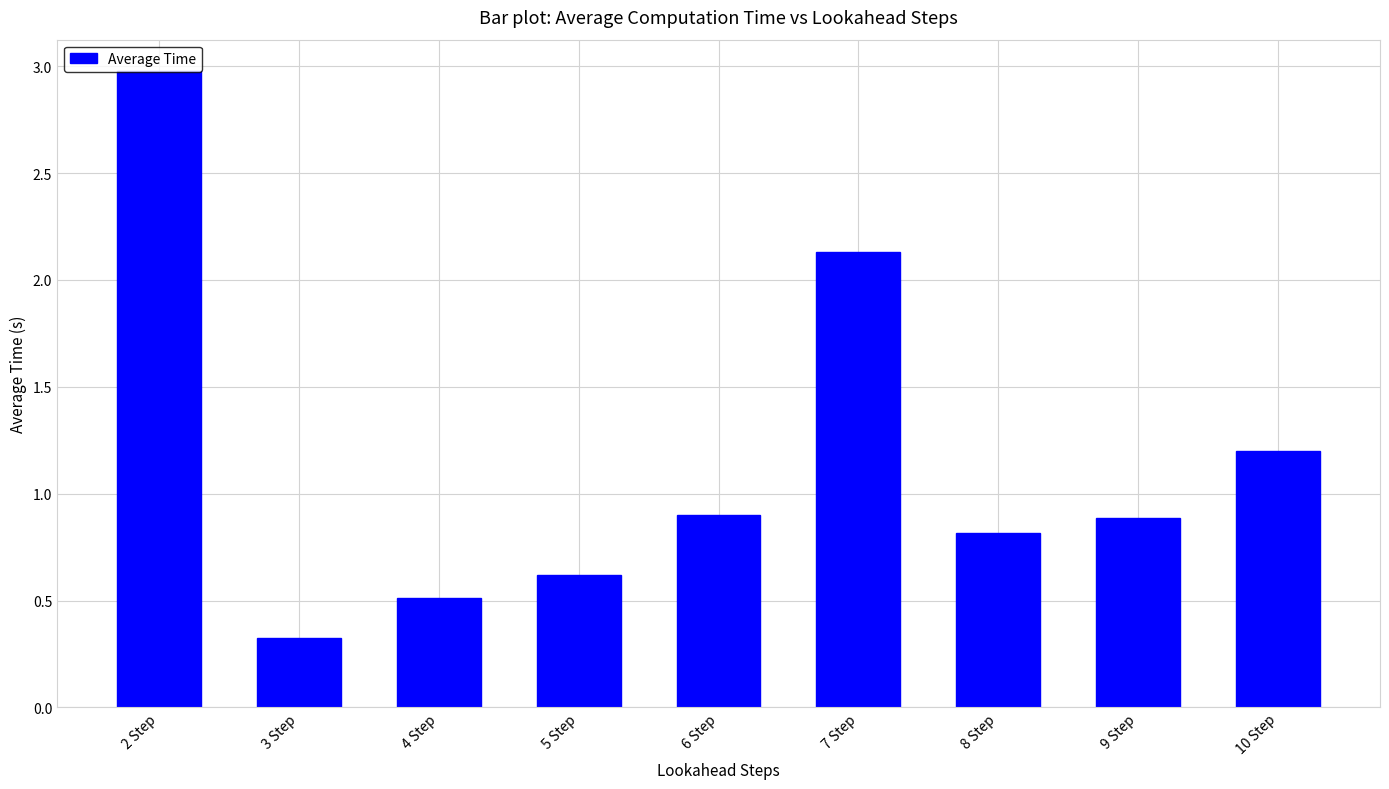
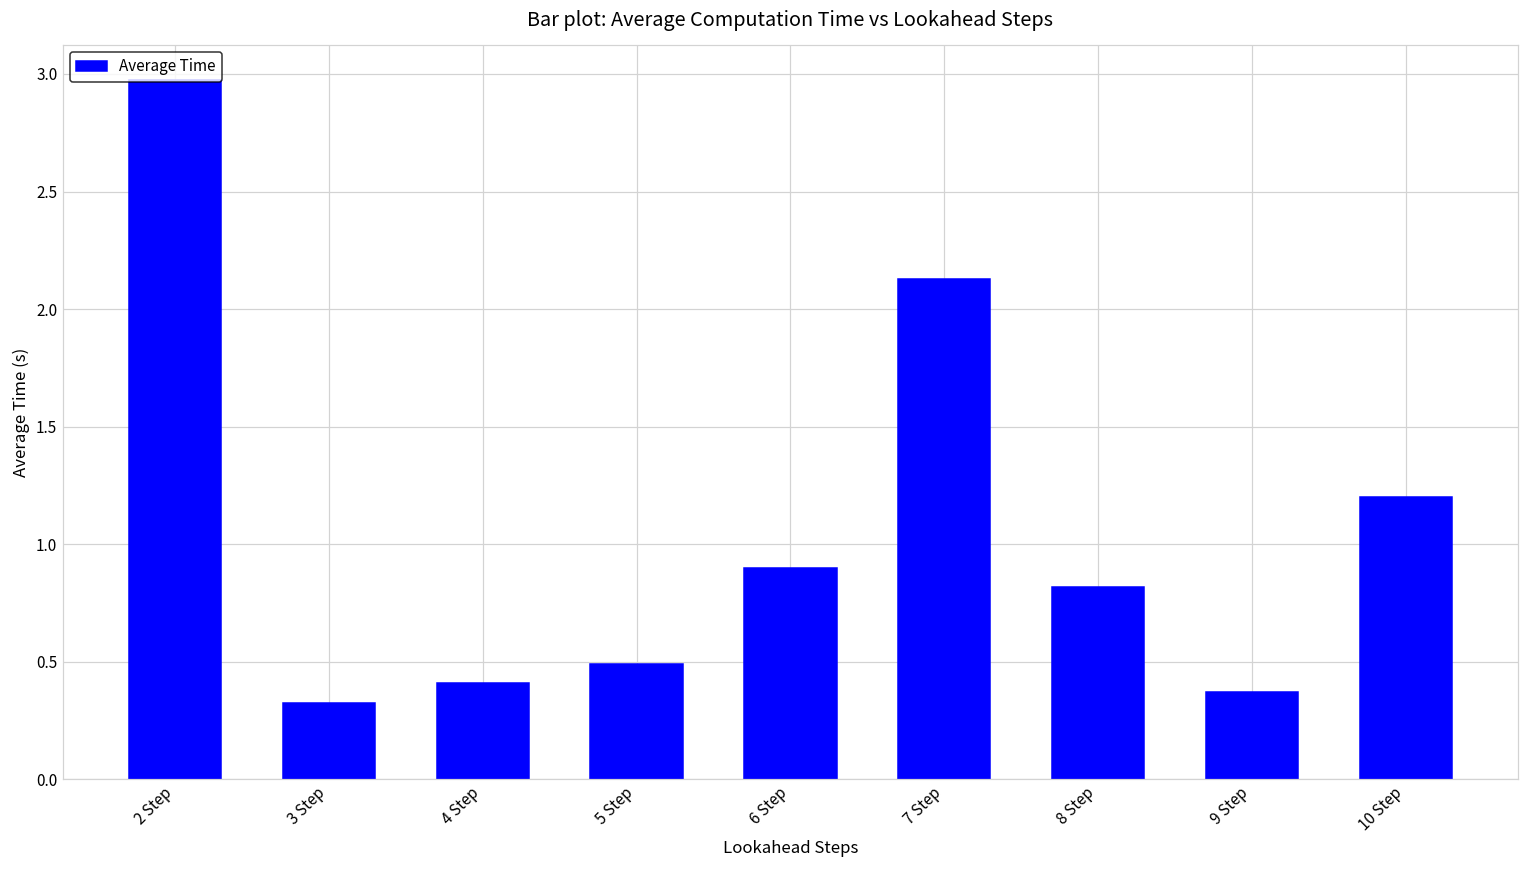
  {
    "3 Step": 0.32,
-   "4 Step": 0.51,
-   "5 Step": 0.62,
+   "4 Step": 0.41,
+   "5 Step": 0.49,
    "6 Step": 0.90,
    "7 Step": 2.13,
    "8 Step": 0.82,
-   "9 Step": 0.89,
+   "9 Step": 0.37,
    "10 Step": 1.20
  }
